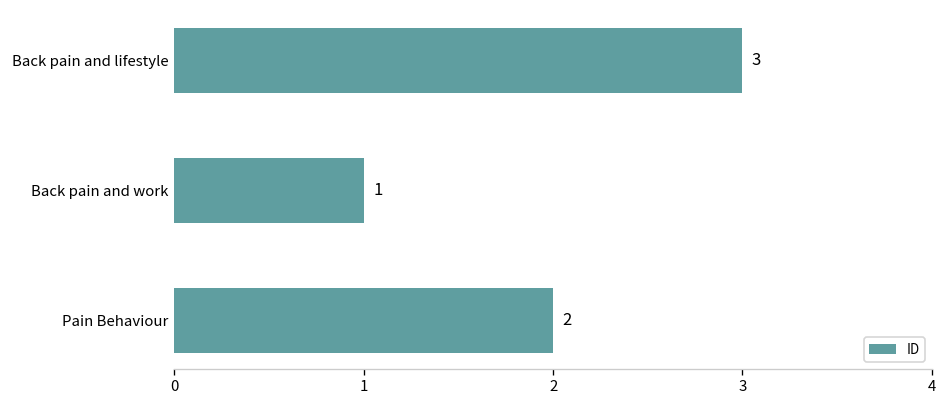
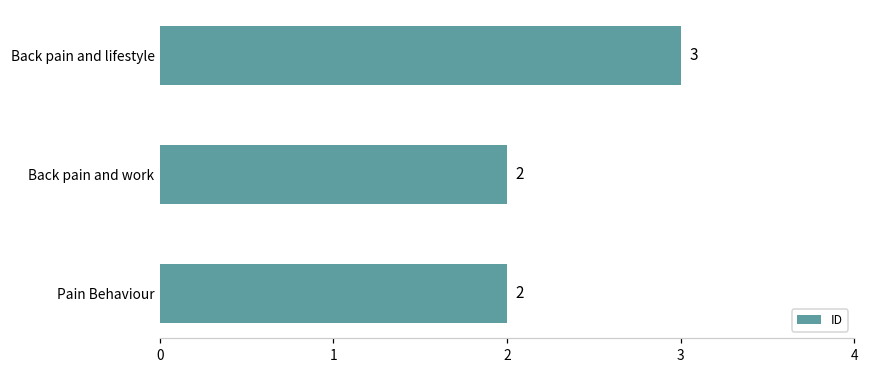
  {
    "Back pain and lifestyle": 3,
-   "Back pain and work": 1,
+   "Back pain and work": 2,
    "Pain Behaviour": 2
  }
